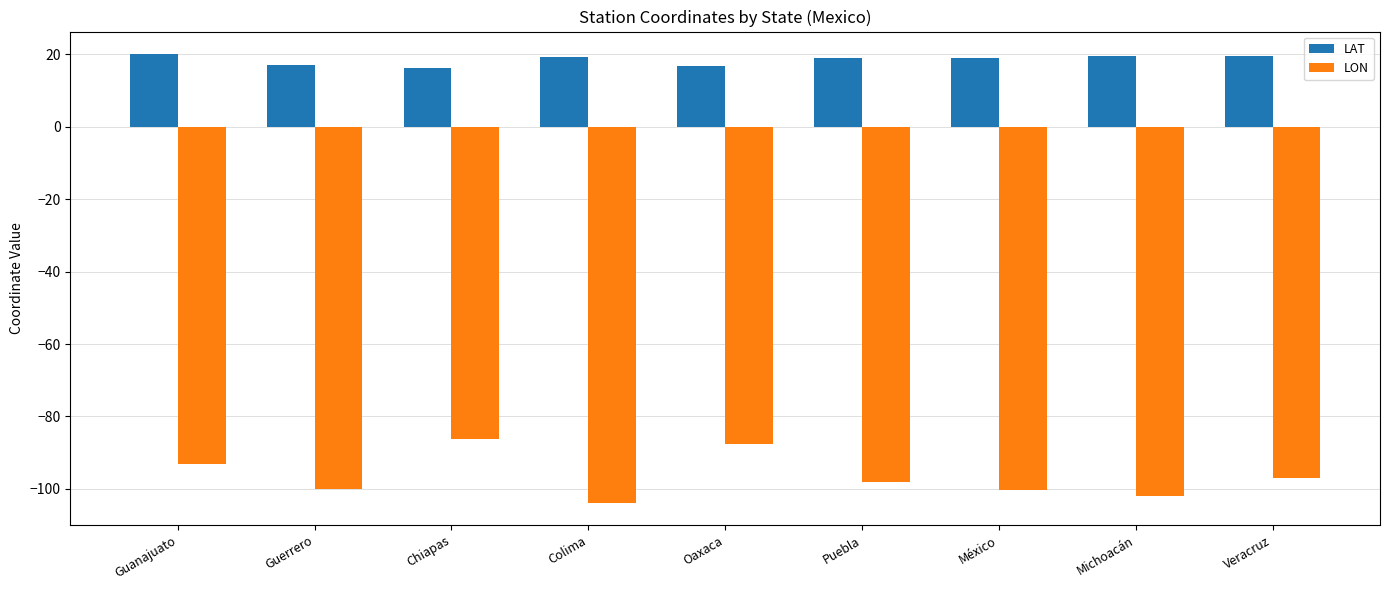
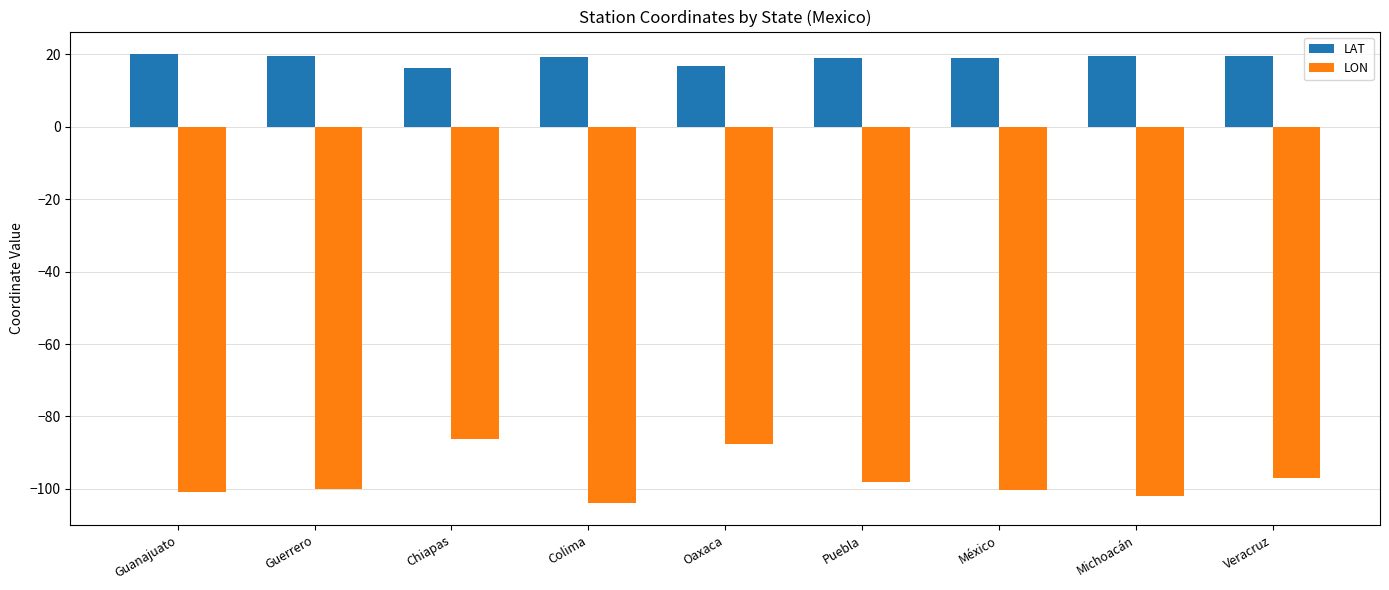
  {
    "LAT": {
      "Guanajuato": 20,
-     "Guerrero": 17,
+     "Guerrero": 20,
      "Chiapas": 16,
      "Colima": 19,
      "Oaxaca": 17,
      "Puebla": 19,
      "México": 19,
      "Michoacán": 19,
      "Veracruz": 20
    },
    "LON": {
-     "Guanajuato": -93,
+     "Guanajuato": -101,
      "Guerrero": -100,
      "Chiapas": -86,
      "Colima": -104,
      "Oaxaca": -88,
      "Puebla": -98,
      "México": -100,
      "Michoacán": -102,
      "Veracruz": -97
    }
  }
